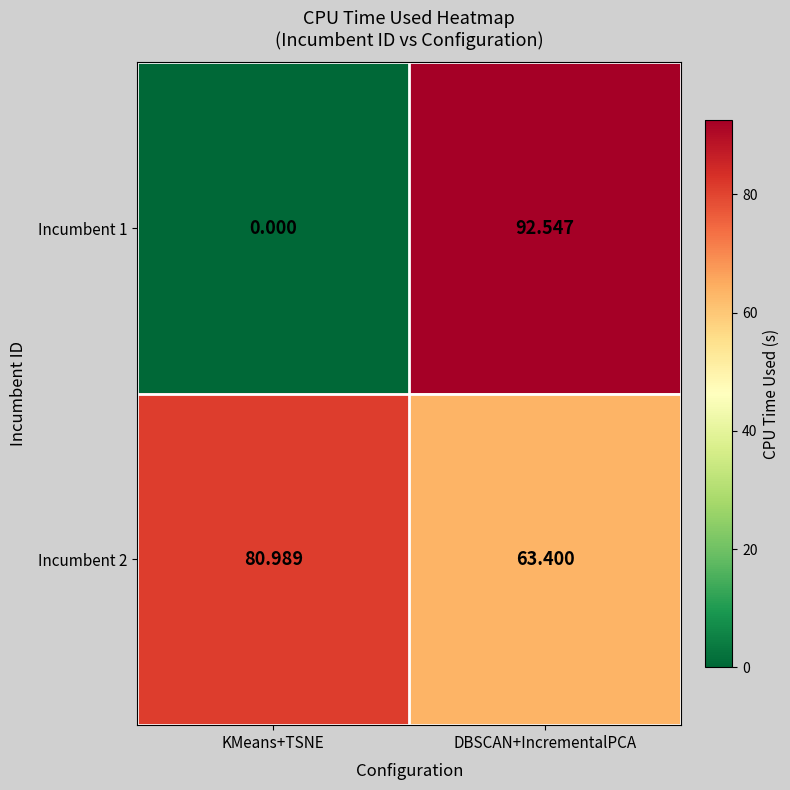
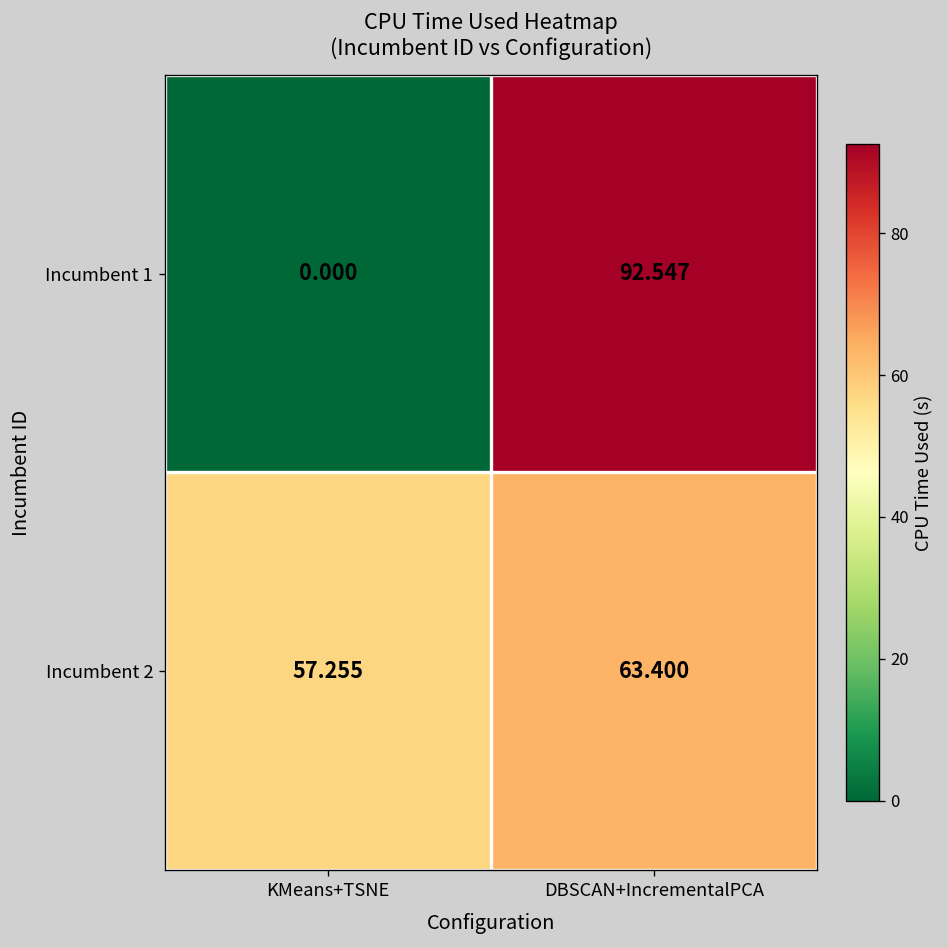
  {
    "Incumbent 1": {
      "KMeans+TSNE": 0.000,
      "DBSCAN+IncrementalPCA": 92.547
    },
    "Incumbent 2": {
-     "KMeans+TSNE": 80.989,
+     "KMeans+TSNE": 57.255,
      "DBSCAN+IncrementalPCA": 63.400
    }
  }
